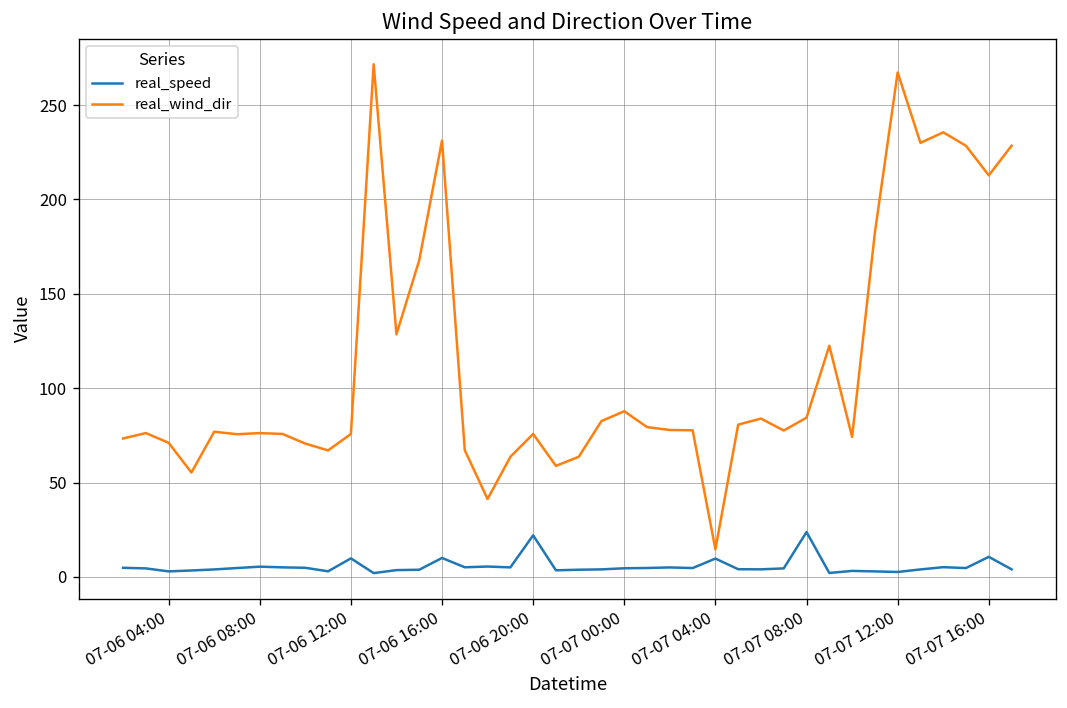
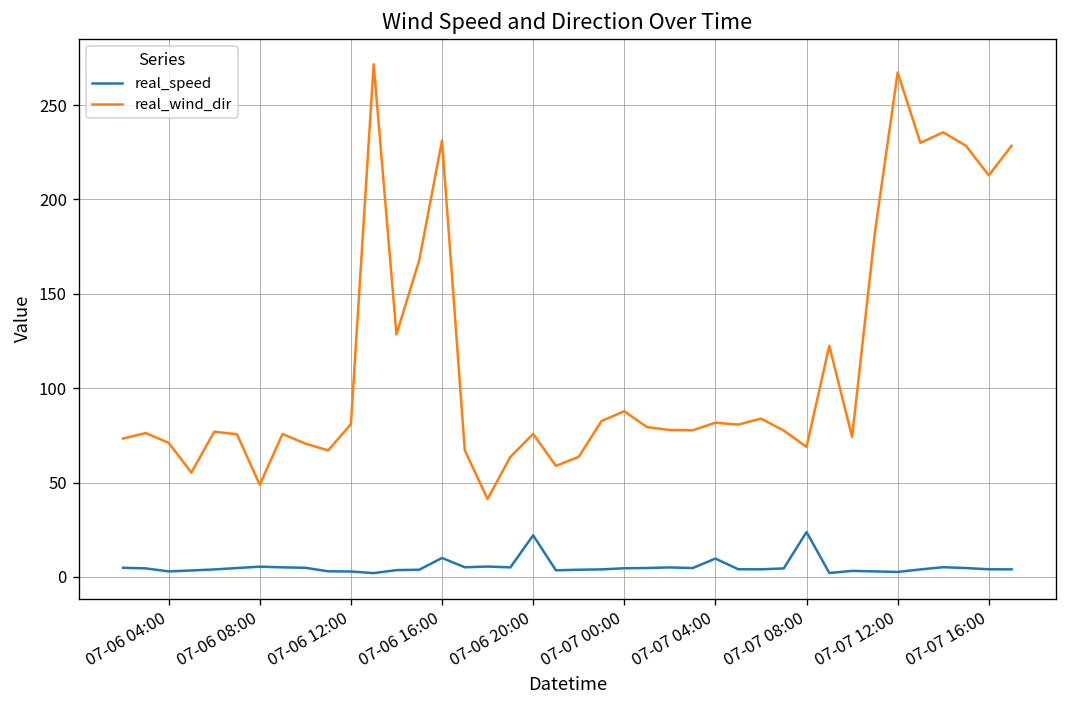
  {
    "real_speed": {
      "07-06 04:00": 3,
      "07-06 08:00": 5,
-     "07-06 12:00": 10,
+     "07-06 12:00": 3,
      "07-06 16:00": 10,
      "07-06 20:00": 22,
      "07-07 00:00": 5,
      "07-07 04:00": 10,
      "07-07 08:00": 24,
      "07-07 12:00": 3,
-     "07-07 16:00": 11
+     "07-07 16:00": 4
    },
    "real_wind_dir": {
      "07-06 04:00": 71,
-     "07-06 08:00": 76,
-     "07-06 12:00": 76,
+     "07-06 08:00": 49,
+     "07-06 12:00": 81,
      "07-06 16:00": 231,
      "07-06 20:00": 76,
      "07-07 00:00": 88,
-     "07-07 04:00": 15,
-     "07-07 08:00": 84,
+     "07-07 04:00": 82,
+     "07-07 08:00": 69,
      "07-07 12:00": 267,
      "07-07 16:00": 213
    }
  }
